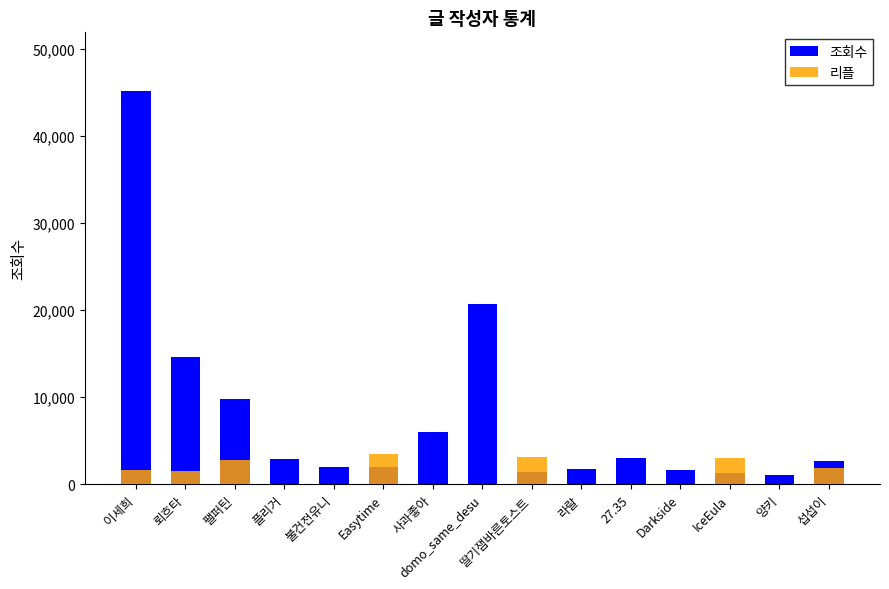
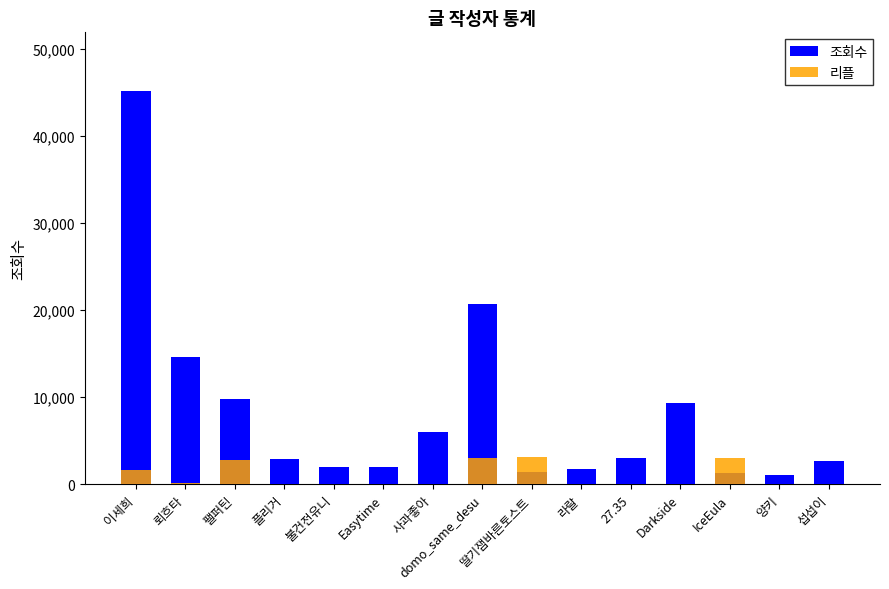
  {
    "조회수": {
      "이세희": "45,000",
      "뢰흐타": "15,000",
      "팰퍼틴": "10,000",
      "플리거": "3,000",
      "불건전유니": "2,000",
      "사과좋아": "6,000",
      "domo_same_desu": "21,000",
      "라랄": "2,000",
      "27.35": "3,000",
-     "Darkside": "2,000",
+     "Darkside": "9,000",
      "양키": "1,000",
      "섭섭이": "3,000"
    },
    "리플": {
-     "뢰흐타": "2,000",
-     "Easytime": "3,000",
-     "domo_same_desu": "0",
+     "뢰흐타": "0",
+     "Easytime": "0",
+     "domo_same_desu": "3,000",
      "딸기잼바른토스트": "3,000",
      "IceEula": "3,000",
-     "섭섭이": "2,000"
+     "섭섭이": "0"
    }
  }
